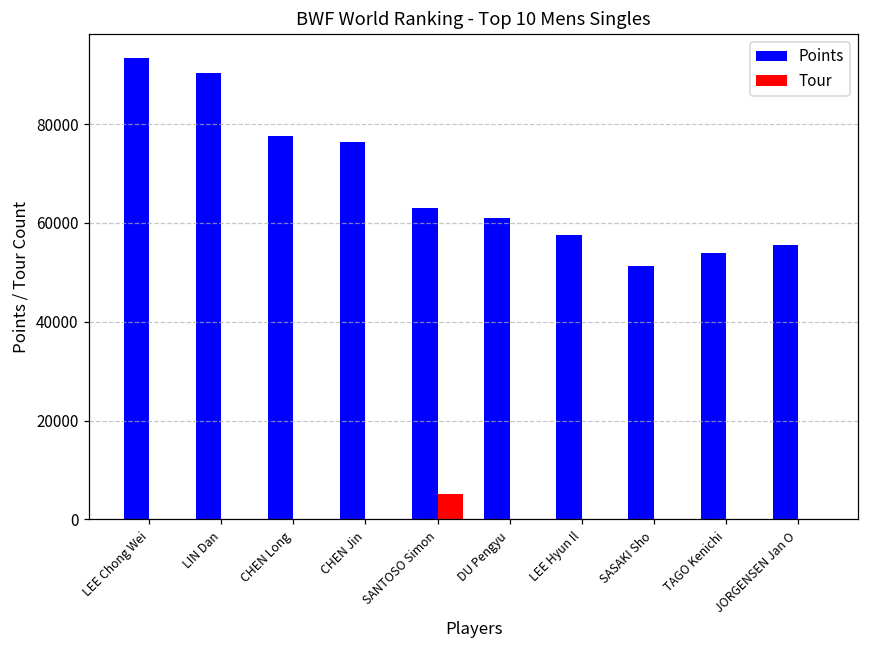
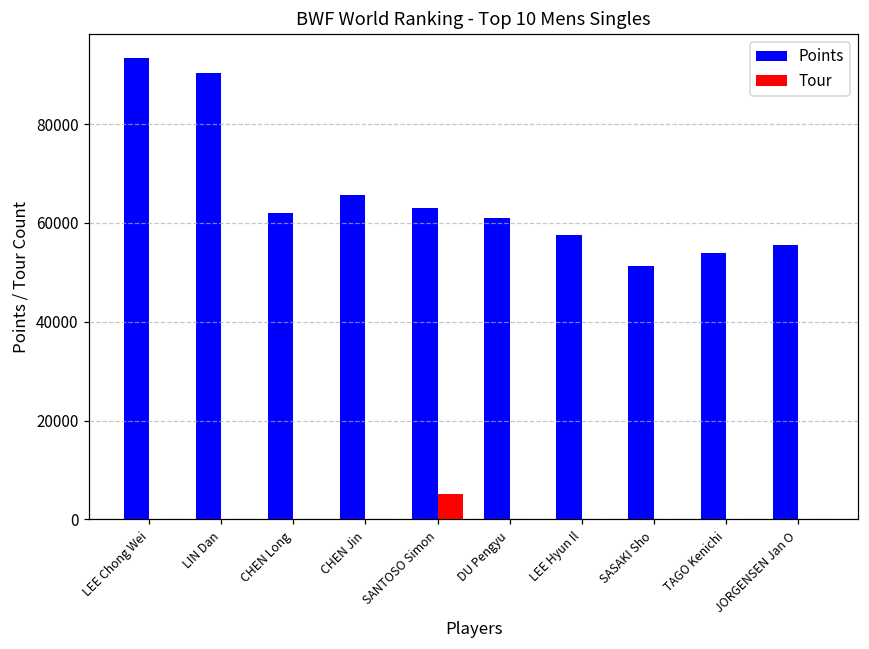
  {
    "Points": {
      "LEE Chong Wei": 93000,
      "LIN Dan": 90000,
-     "CHEN Long": 78000,
-     "CHEN Jin": 76000,
+     "CHEN Long": 62000,
+     "CHEN Jin": 66000,
      "SANTOSO Simon": 63000,
      "DU Pengyu": 61000,
      "LEE Hyun Il": 58000,
      "SASAKI Sho": 51000,
      "TAGO Kenichi": 54000,
      "JORGENSEN Jan O": 56000
    },
    "Tour": {
      "SANTOSO Simon": 5000
    }
  }
